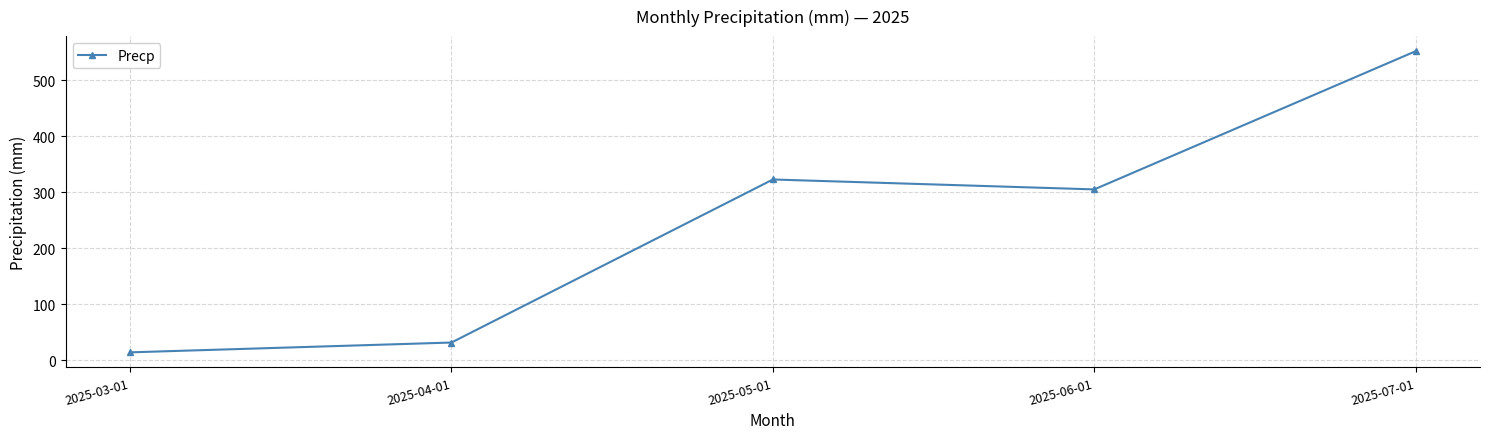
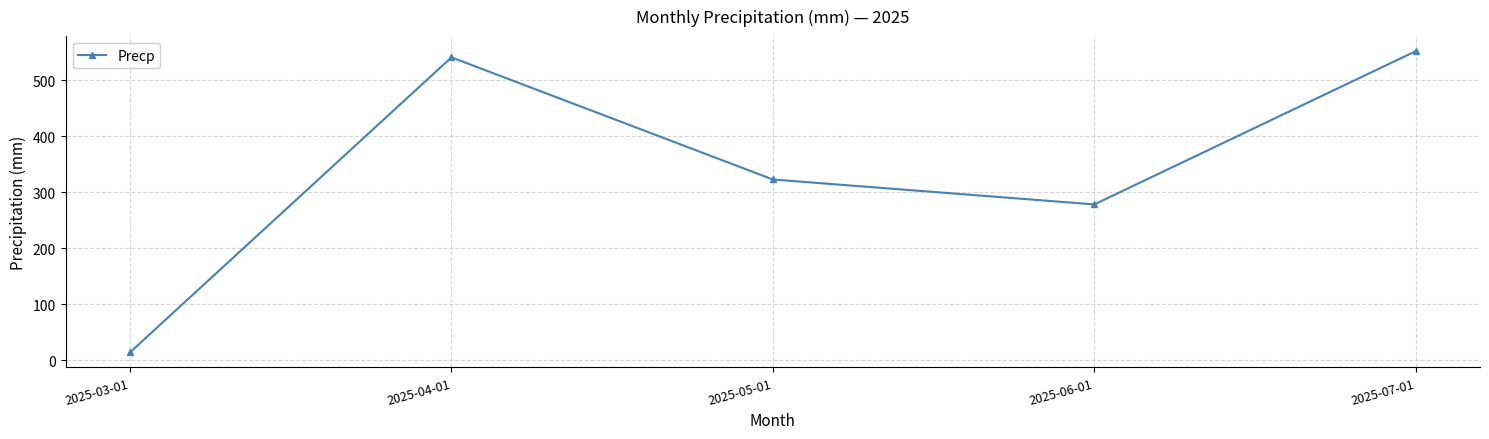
  {
    "2025-03-01": 10,
-   "2025-04-01": 30,
+   "2025-04-01": 540,
    "2025-05-01": 320,
-   "2025-06-01": 310,
+   "2025-06-01": 280,
    "2025-07-01": 550
  }
